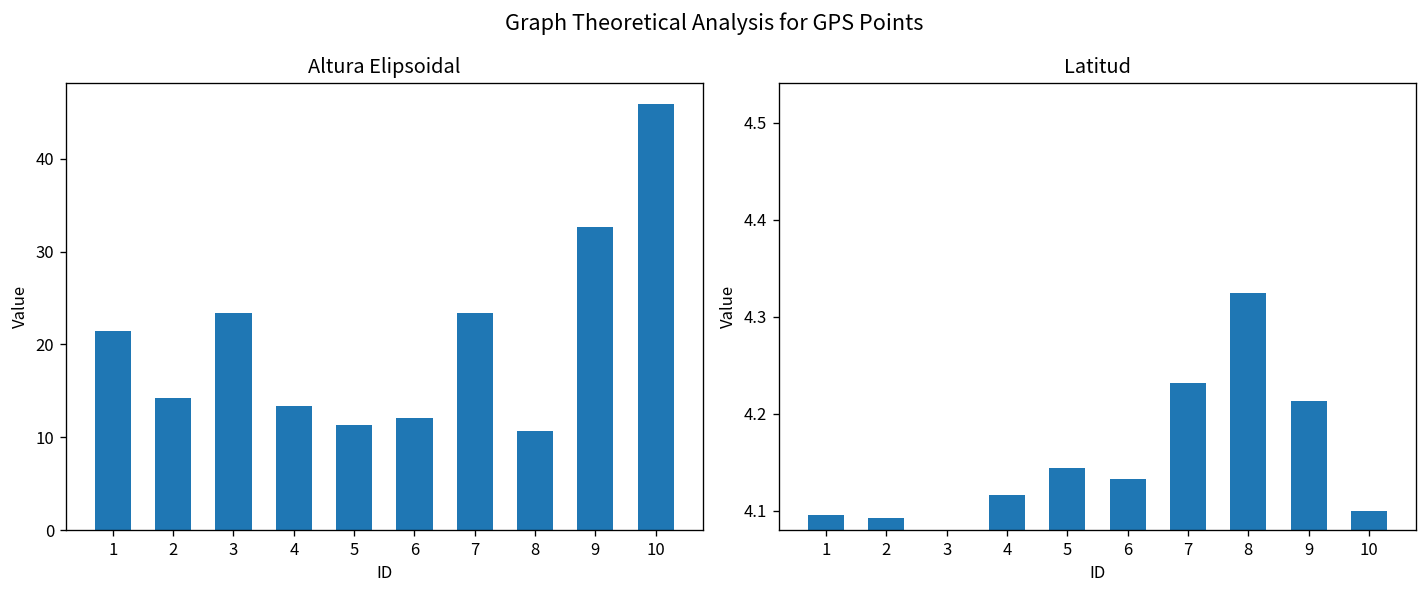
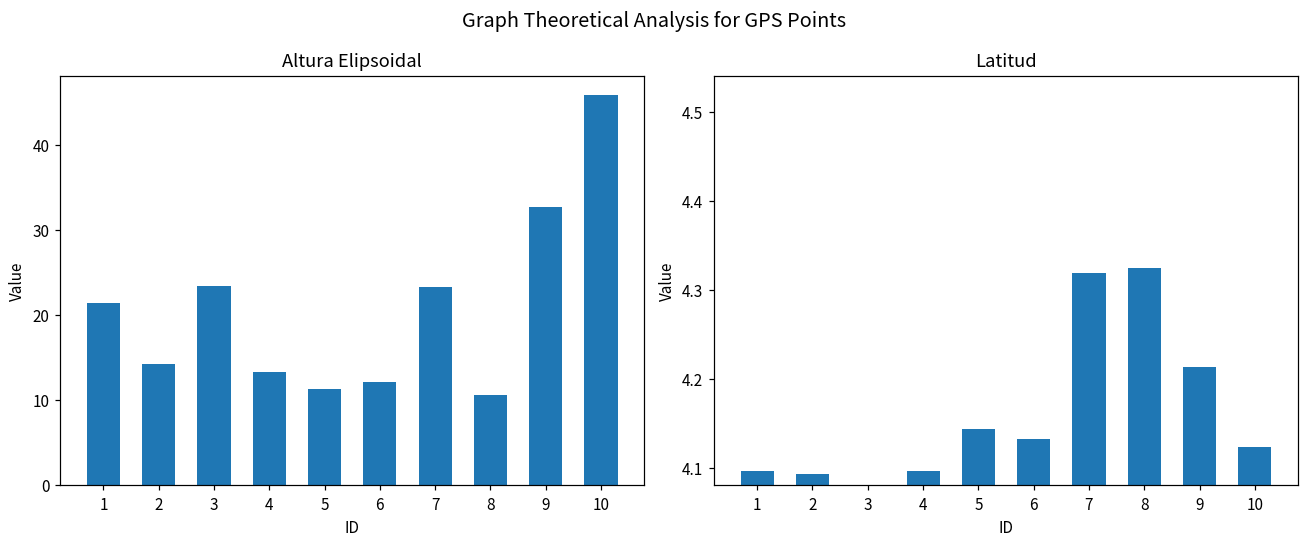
  {
    "Altura Elipsoidal": {
      "1": 21,
      "2": 14,
      "3": 23,
      "4": 13,
      "5": 11,
      "6": 12,
      "7": 23,
      "8": 11,
      "9": 33,
      "10": 46
    },
    "Latitud": {
      "1": 4.10,
      "2": 4.09,
-     "4": 4.12,
+     "4": 4.10,
      "5": 4.14,
      "6": 4.13,
-     "7": 4.23,
+     "7": 4.32,
      "8": 4.32,
      "9": 4.21,
-     "10": 4.10
+     "10": 4.12
    }
  }
